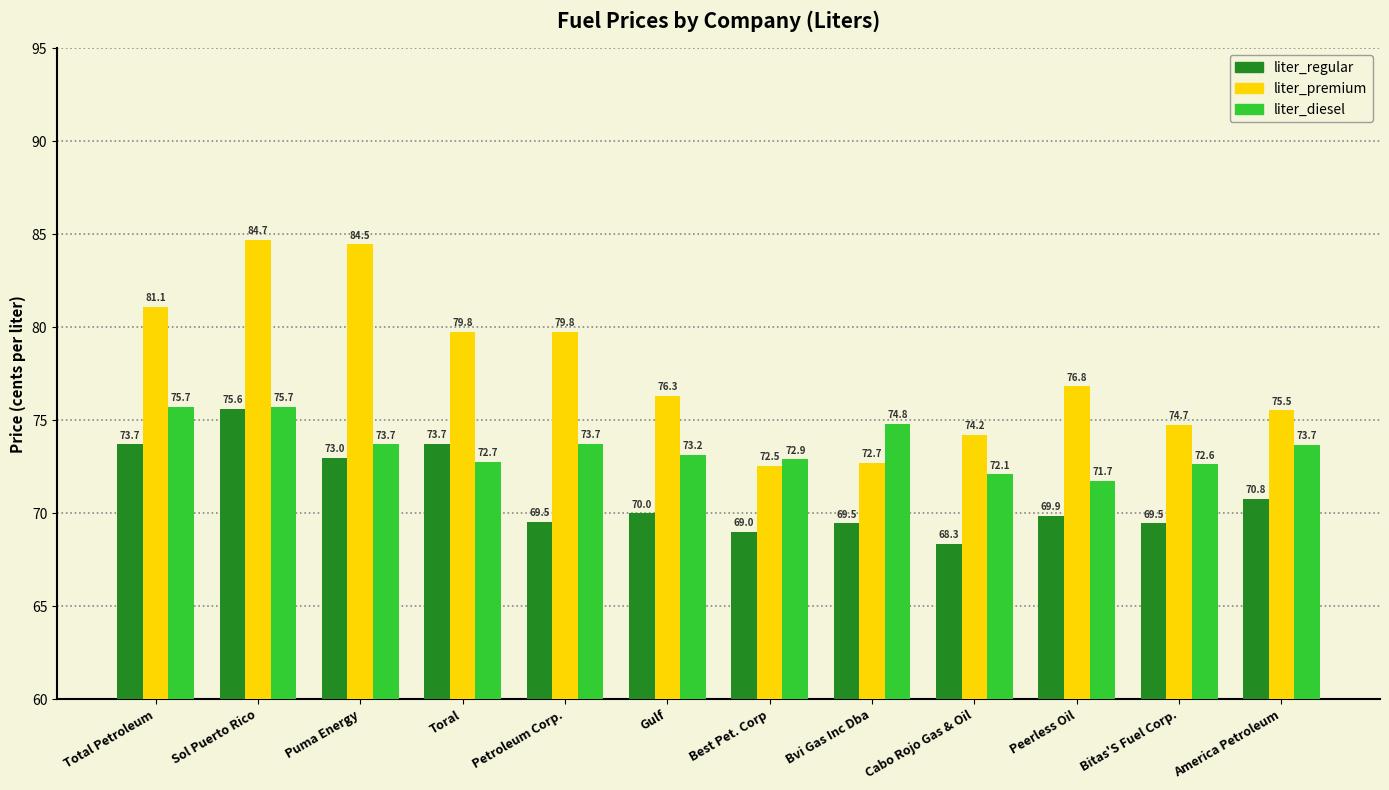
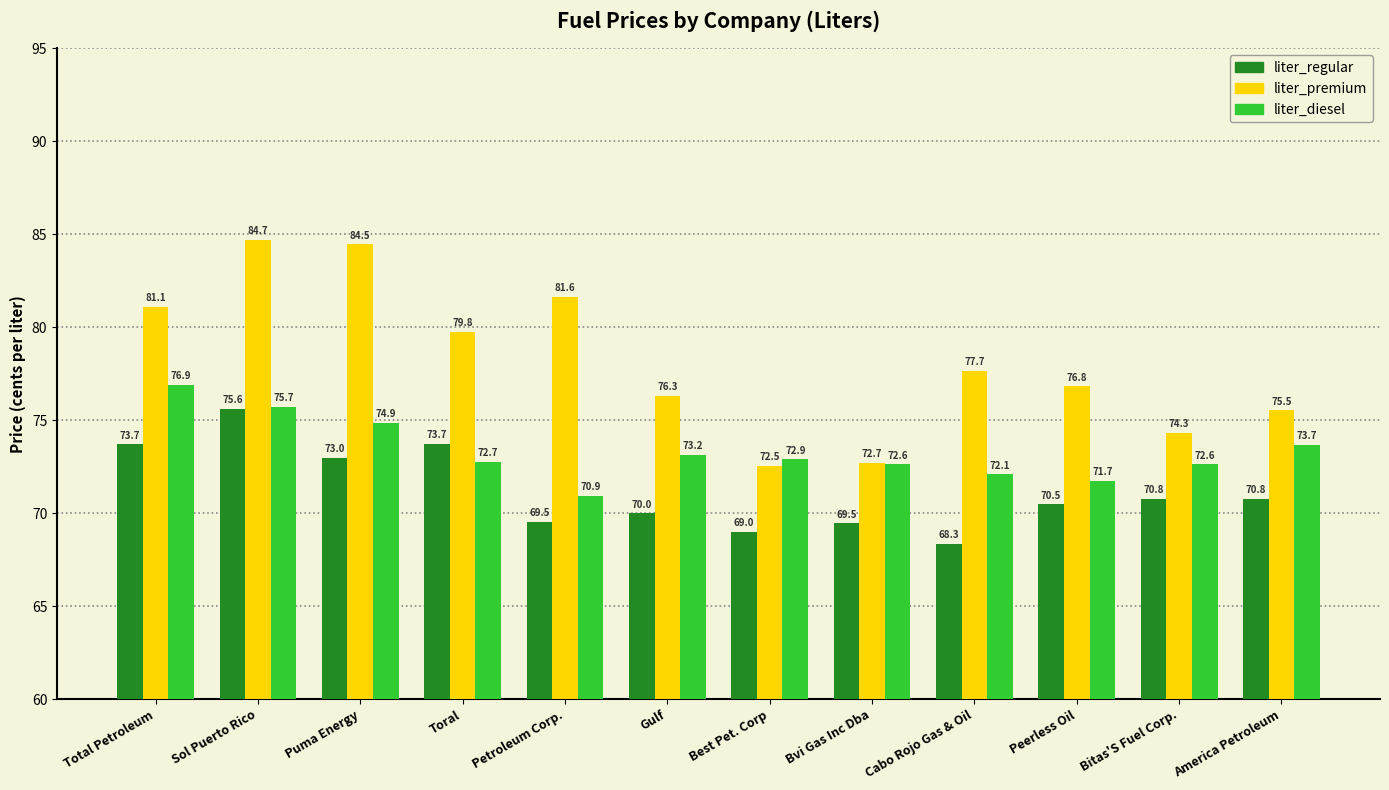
  {
    "liter_regular": {
      "Total Petroleum": 73.7,
      "Sol Puerto Rico": 75.6,
      "Puma Energy": 73.0,
      "Toral": 73.7,
      "Petroleum Corp.": 69.5,
      "Gulf": 70.0,
      "Best Pet. Corp": 69.0,
      "Bvi Gas Inc Dba": 69.5,
      "Cabo Rojo Gas & Oil": 68.3,
-     "Peerless Oil": 69.9,
-     "Bitas'S Fuel Corp.": 69.5,
+     "Peerless Oil": 70.5,
+     "Bitas'S Fuel Corp.": 70.8,
      "America Petroleum": 70.8
    },
    "liter_premium": {
      "Total Petroleum": 81.1,
      "Sol Puerto Rico": 84.7,
      "Puma Energy": 84.5,
      "Toral": 79.8,
-     "Petroleum Corp.": 79.8,
+     "Petroleum Corp.": 81.6,
      "Gulf": 76.3,
      "Best Pet. Corp": 72.5,
      "Bvi Gas Inc Dba": 72.7,
-     "Cabo Rojo Gas & Oil": 74.2,
+     "Cabo Rojo Gas & Oil": 77.7,
      "Peerless Oil": 76.8,
-     "Bitas'S Fuel Corp.": 74.7,
+     "Bitas'S Fuel Corp.": 74.3,
      "America Petroleum": 75.5
    },
    "liter_diesel": {
-     "Total Petroleum": 75.7,
+     "Total Petroleum": 76.9,
      "Sol Puerto Rico": 75.7,
-     "Puma Energy": 73.7,
+     "Puma Energy": 74.9,
      "Toral": 72.7,
-     "Petroleum Corp.": 73.7,
+     "Petroleum Corp.": 70.9,
      "Gulf": 73.2,
      "Best Pet. Corp": 72.9,
-     "Bvi Gas Inc Dba": 74.8,
+     "Bvi Gas Inc Dba": 72.6,
      "Cabo Rojo Gas & Oil": 72.1,
      "Peerless Oil": 71.7,
      "Bitas'S Fuel Corp.": 72.6,
      "America Petroleum": 73.7
    }
  }
